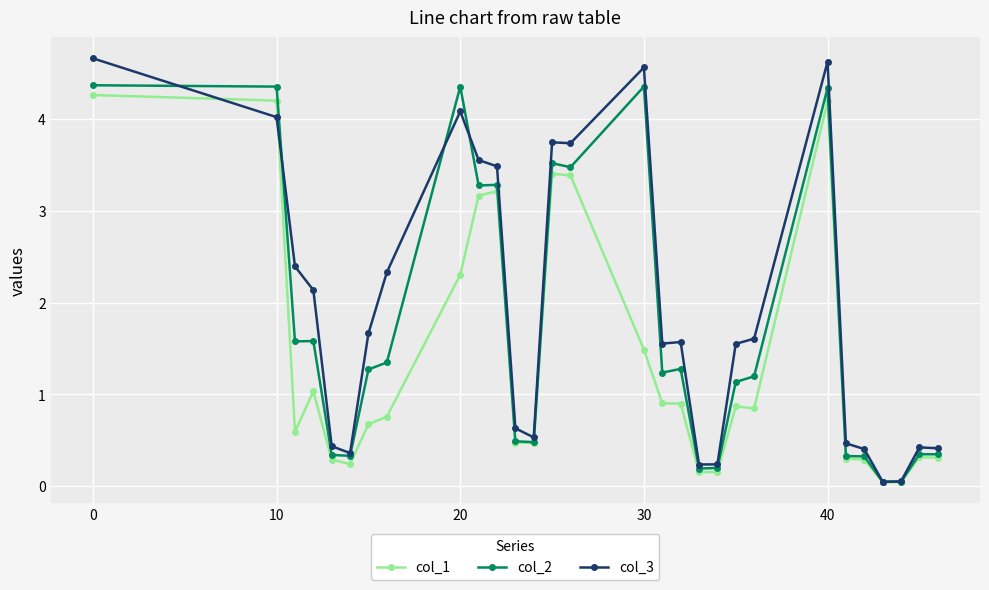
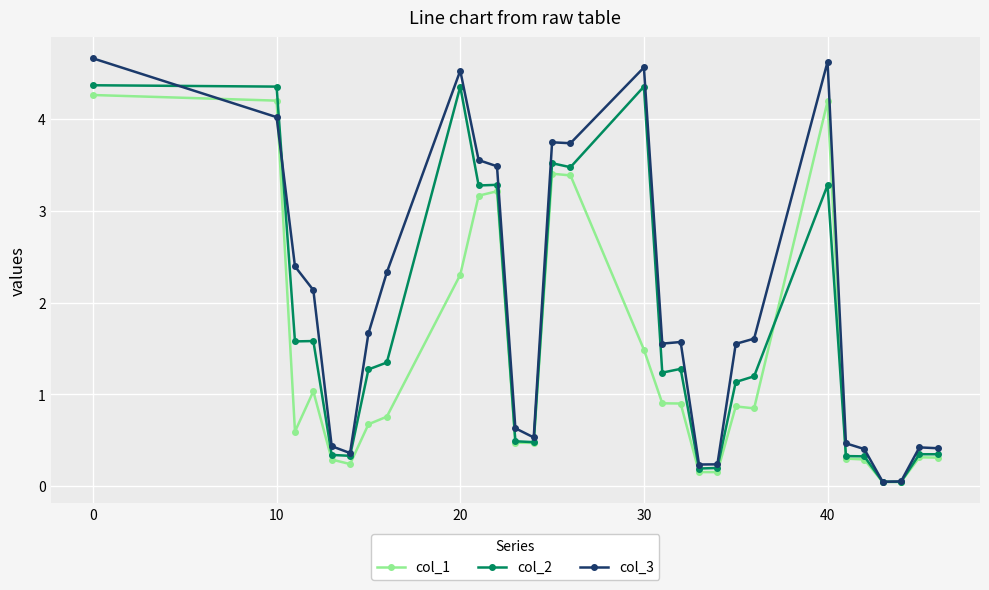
  {
    "col_1": {
      "0": 4.3,
      "10": 4.2,
      "20": 2.3,
      "30": 1.5,
      "40": 4.2
    },
    "col_2": {
      "0": 4.4,
      "10": 4.4,
      "20": 4.4,
      "30": 4.4,
-     "40": 4.3
+     "40": 3.3
    },
    "col_3": {
      "0": 4.7,
      "10": 4.0,
-     "20": 4.1,
+     "20": 4.5,
      "30": 4.6,
      "40": 4.6
    }
  }
